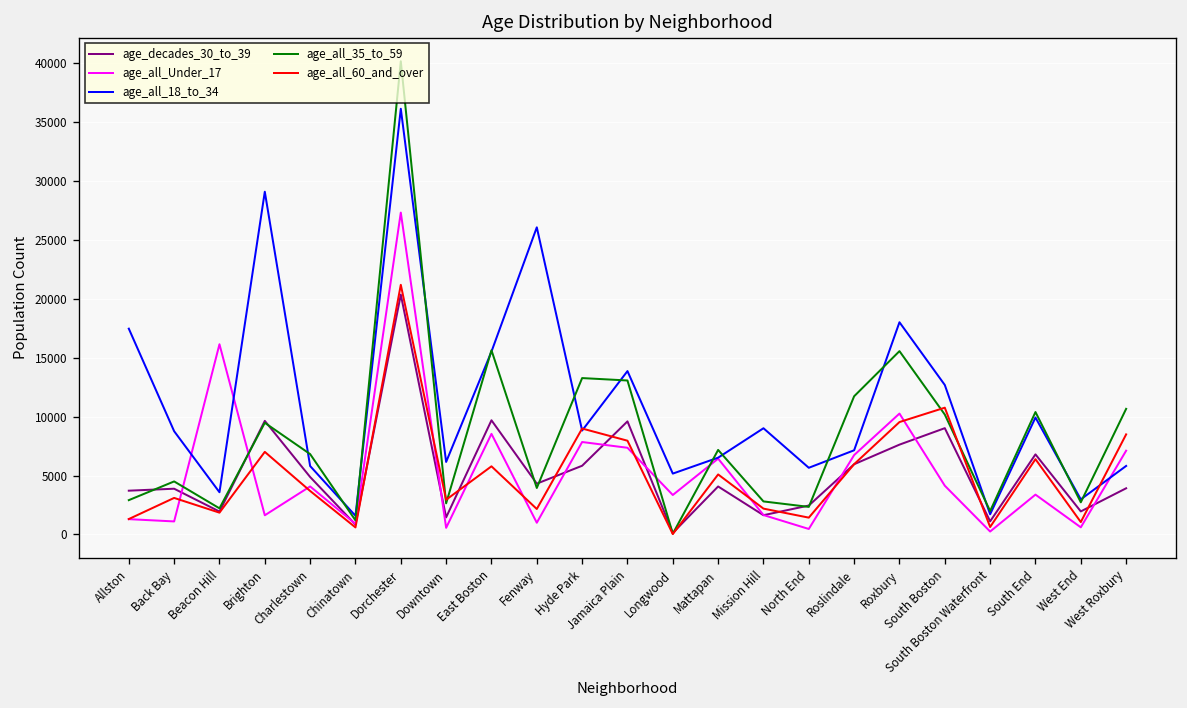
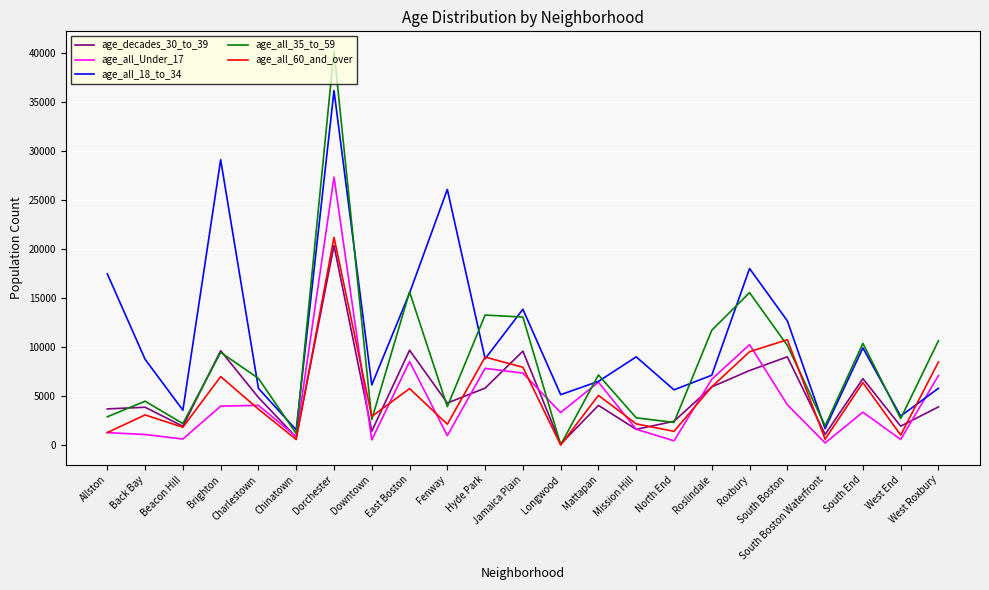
  {
    "age_decades_30_to_39": {
      "Allston": 4000,
      "Back Bay": 4000,
      "Charlestown": 5000,
      "Dorchester": 20000,
      "Downtown": 1000,
      "East Boston": 10000,
      "Fenway": 4000,
      "Hyde Park": 6000,
      "Jamaica Plain": 10000,
      "Mattapan": 4000,
      "Roxbury": 8000,
      "South Boston": 9000,
      "South Boston Waterfront": 1000,
      "South End": 7000,
      "West End": 2000,
      "West Roxbury": 4000
    },
    "age_all_Under_17": {
      "Back Bay": 1000,
-     "Beacon Hill": 16000,
-     "Brighton": 2000,
+     "Beacon Hill": 1000,
+     "Brighton": 4000,
      "Charlestown": 4000,
      "Dorchester": 27000,
      "Downtown": 1000,
      "East Boston": 9000,
      "Fenway": 1000,
      "Hyde Park": 8000,
      "Jamaica Plain": 7000,
      "Longwood": 3000,
      "North End": 0,
      "Roslindale": 7000,
      "Roxbury": 10000,
      "South Boston": 4000,
      "South Boston Waterfront": 0,
      "South End": 3000,
      "West End": 1000,
      "West Roxbury": 7000
    },
    "age_all_18_to_34": {
      "Allston": 17000,
      "Back Bay": 9000,
      "Beacon Hill": 4000,
      "Brighton": 29000,
      "Charlestown": 6000,
      "Chinatown": 2000,
      "Dorchester": 36000,
      "Downtown": 6000,
      "Fenway": 26000,
      "Jamaica Plain": 14000,
      "Longwood": 5000,
      "Mission Hill": 9000,
      "North End": 6000,
      "Roslindale": 7000,
      "Roxbury": 18000,
      "South Boston": 13000,
      "South Boston Waterfront": 2000,
      "South End": 10000,
      "West Roxbury": 6000
    },
    "age_all_35_to_59": {
      "Allston": 3000,
      "Back Bay": 5000,
      "Beacon Hill": 2000,
      "Charlestown": 7000,
      "Chinatown": 1000,
      "Downtown": 3000,
      "Fenway": 4000,
      "Hyde Park": 13000,
      "Jamaica Plain": 13000,
      "Mattapan": 7000,
      "Mission Hill": 3000,
      "Roslindale": 12000,
      "Roxbury": 16000,
      "South Boston": 10000,
      "South Boston Waterfront": 2000,
      "South End": 10000,
      "West Roxbury": 11000
    },
    "age_all_60_and_over": {
      "Back Bay": 3000,
      "Brighton": 7000,
      "Charlestown": 4000,
      "Dorchester": 21000,
      "Downtown": 3000,
      "East Boston": 6000,
      "Fenway": 2000,
      "Jamaica Plain": 8000,
      "Mattapan": 5000,
      "Mission Hill": 2000,
      "North End": 1000,
      "Roxbury": 10000,
      "South Boston": 11000,
      "South Boston Waterfront": 1000,
      "South End": 6000,
      "West End": 1000,
      "West Roxbury": 8000
    }
  }
